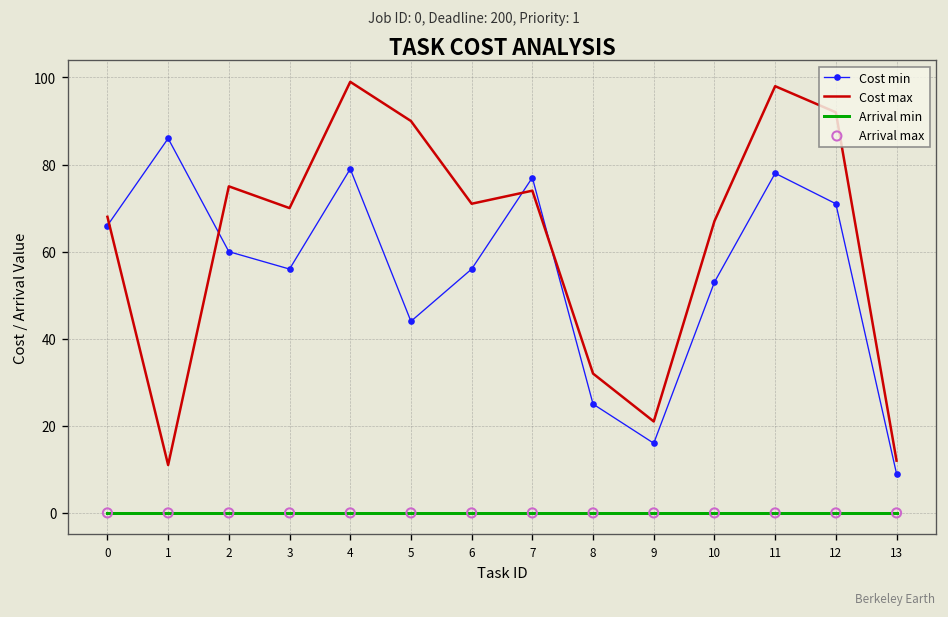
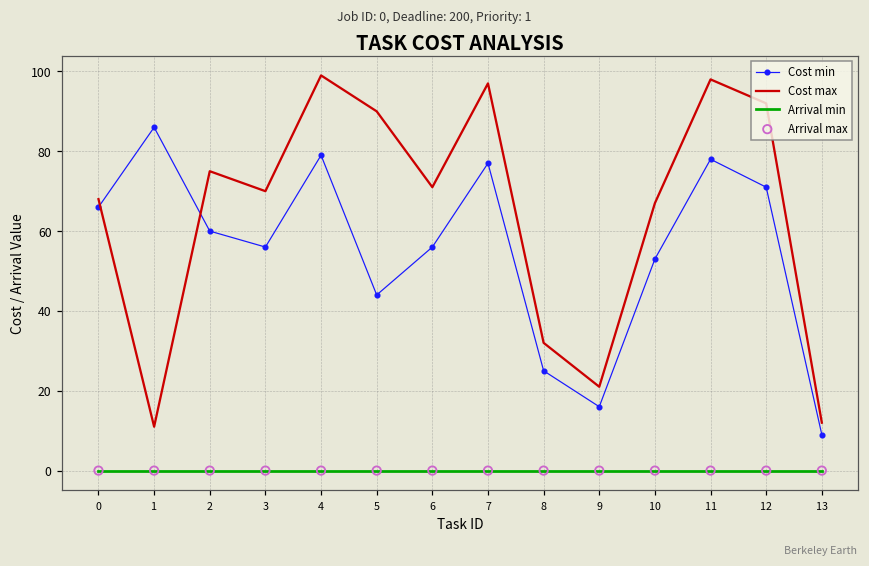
  {
    "Cost min": {
      "0": 66,
      "1": 86,
      "2": 60,
      "3": 56,
      "4": 79,
      "5": 44,
      "6": 56,
      "7": 77,
      "8": 25,
      "9": 16,
      "10": 53,
      "11": 78,
      "12": 71,
      "13": 9
    },
    "Cost max": {
      "0": 68,
      "1": 11,
      "2": 75,
      "3": 70,
      "4": 99,
      "5": 90,
      "6": 71,
-     "7": 74,
+     "7": 97,
      "8": 32,
      "9": 21,
      "10": 67,
      "11": 98,
      "13": 12
    }
  }
